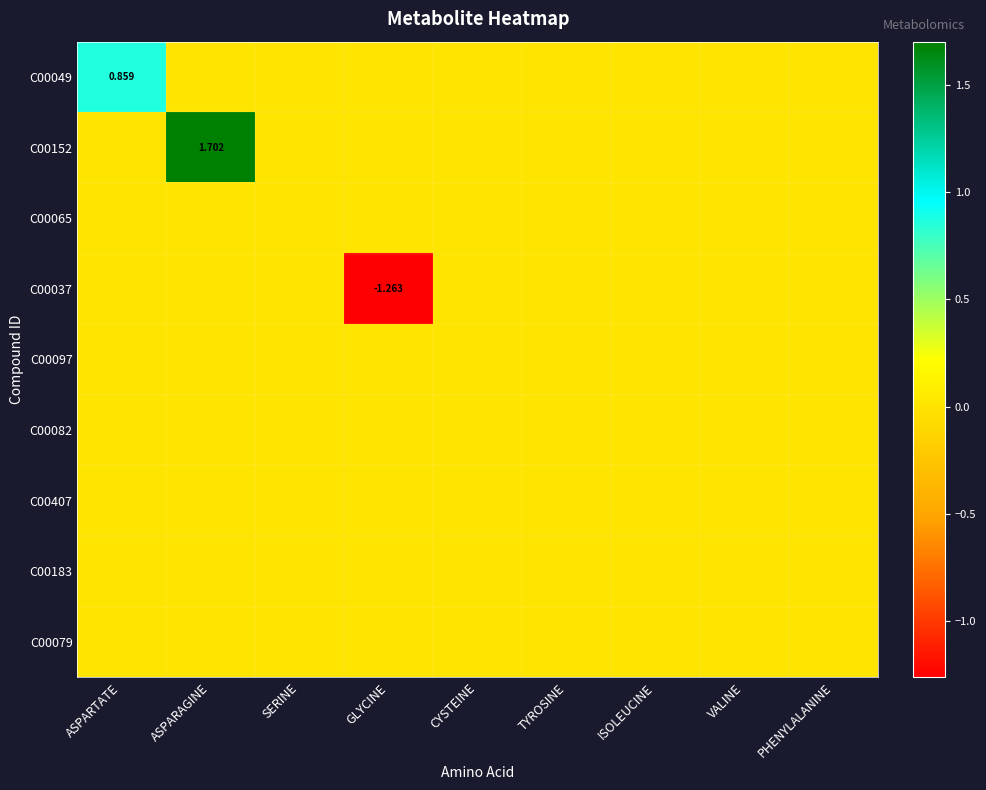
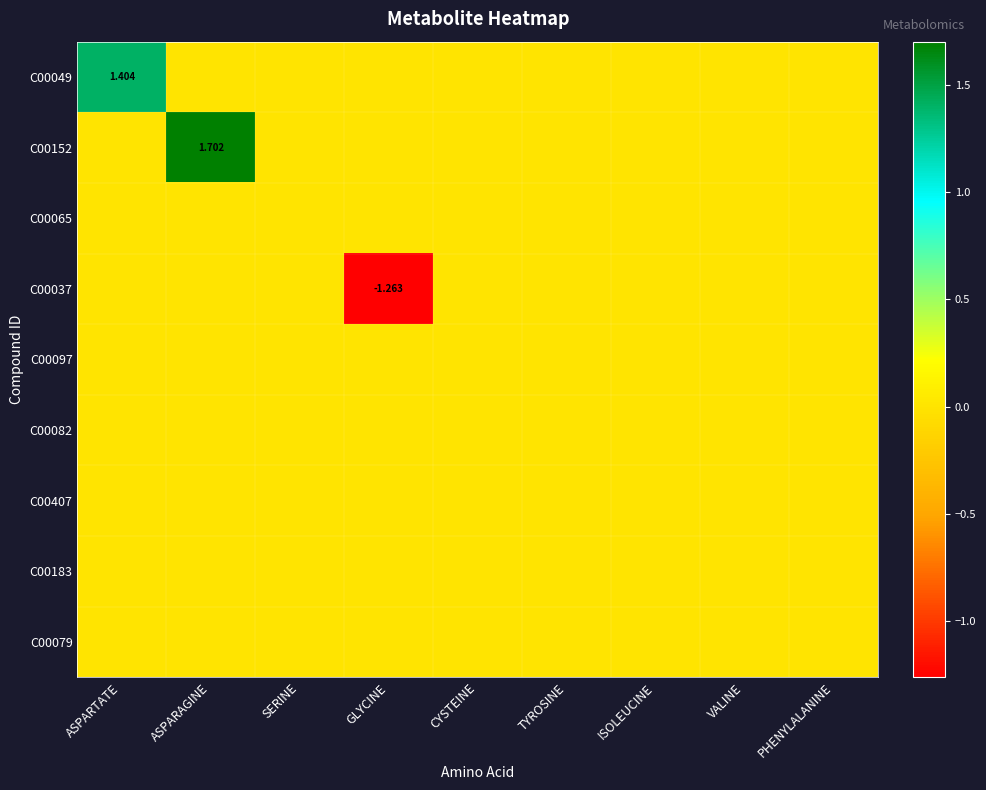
  {
    "C00049": {
-     "ASPARTATE": 0.859
+     "ASPARTATE": 1.404
    },
    "C00152": {
      "ASPARAGINE": 1.702
    },
    "C00037": {
      "GLYCINE": -1.263
    }
  }
